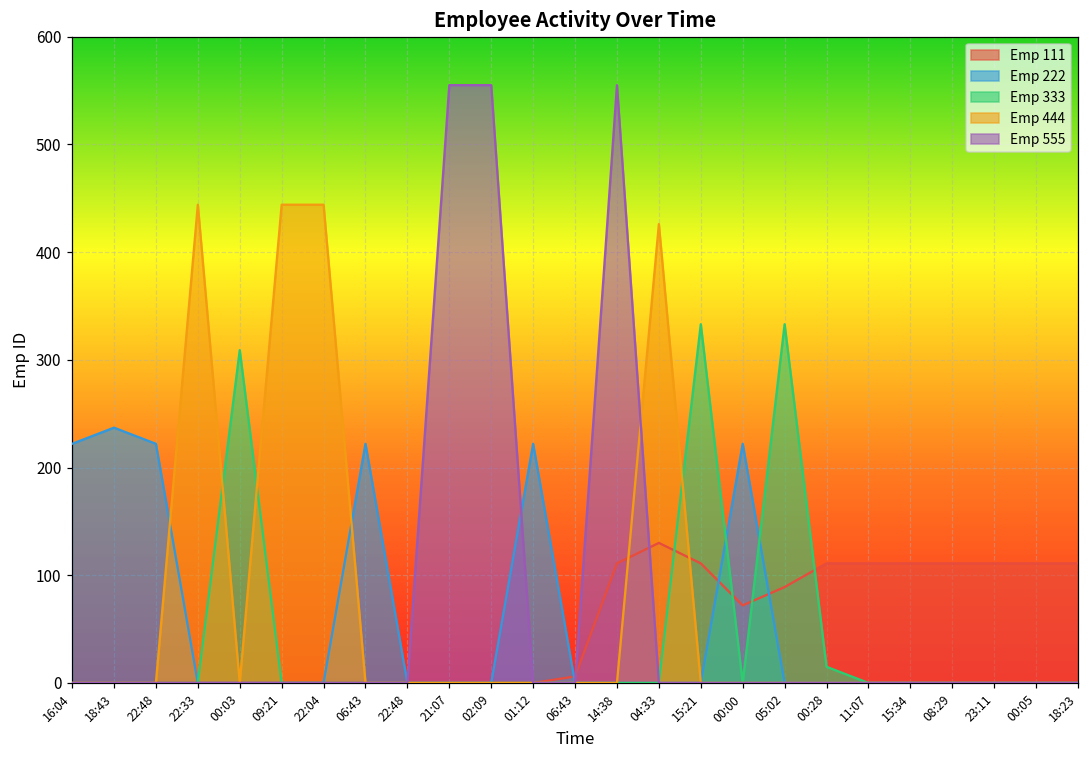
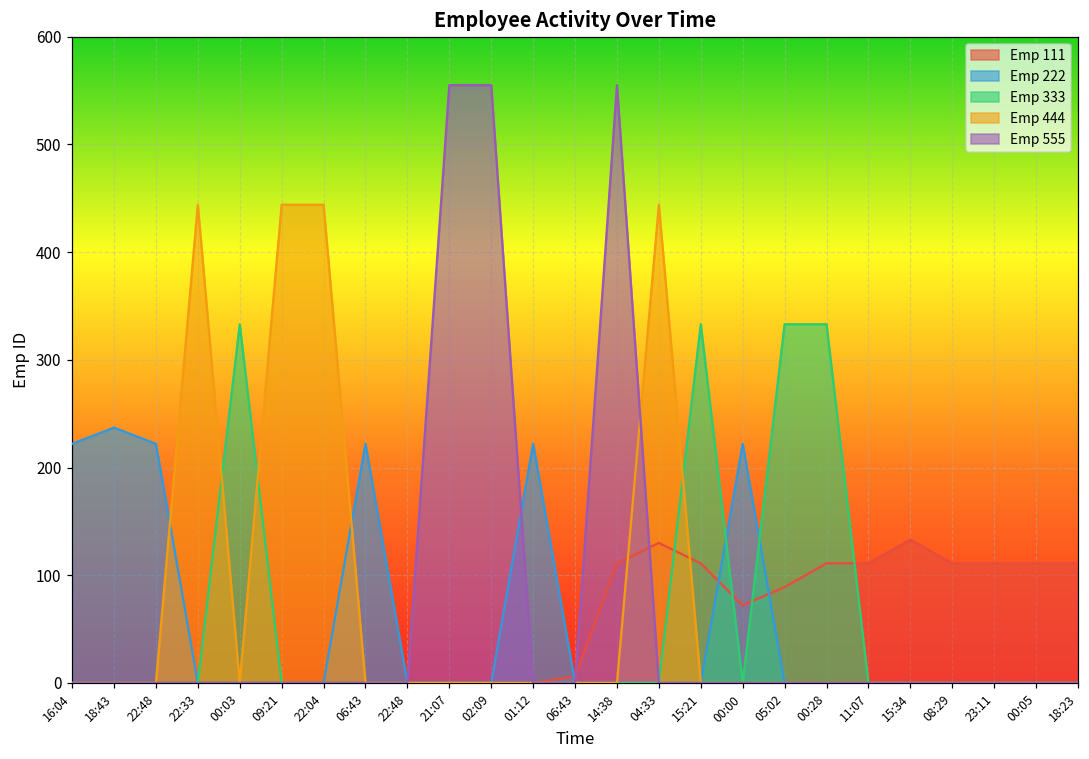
  {
    "Emp 111": {
      "14:38": 110,
      "04:33": 130,
      "15:21": 110,
      "00:00": 70,
      "05:02": 90,
      "00:28": 110,
      "11:07": 110,
-     "15:34": 110,
+     "15:34": 130,
      "08:29": 110,
      "23:11": 110,
      "00:05": 110,
      "18:23": 110
    },
    "Emp 222": {
      "16:04": 220,
      "18:43": 240,
      "01:12": 220,
      "00:00": 220
    },
    "Emp 333": {
-     "00:03": 310,
+     "00:03": 330,
      "15:21": 330,
      "05:02": 330,
-     "00:28": 20
+     "00:28": 330
    },
    "Emp 444": {
      "22:33": 440,
      "09:21": 440,
      "22:04": 440,
-     "04:33": 430
+     "04:33": 440
    },
    "Emp 555": {
      "21:07": 560,
      "02:09": 560,
      "14:38": 560
    }
  }
